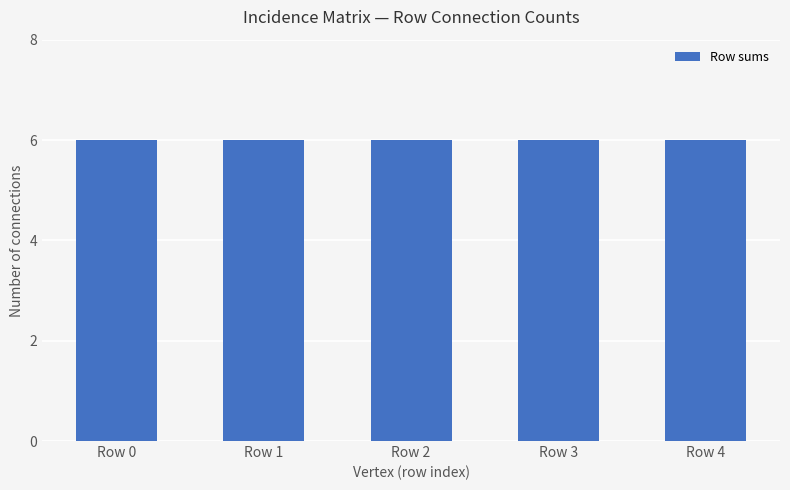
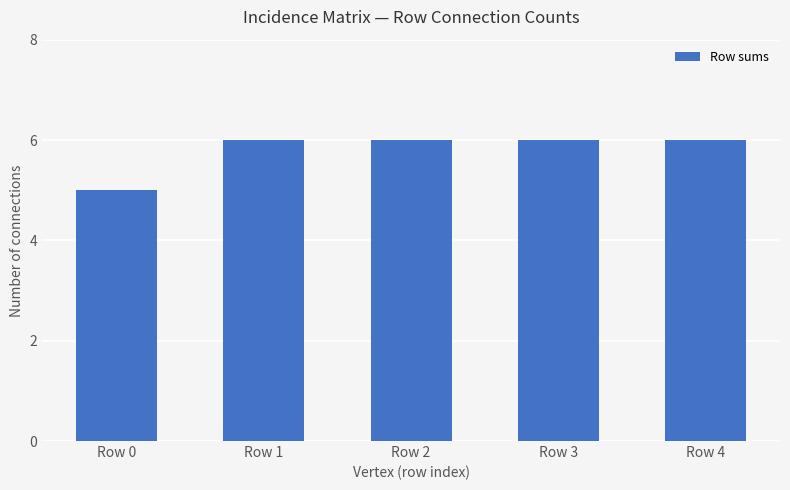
  {
-   "Row 0": 6,
+   "Row 0": 5,
    "Row 1": 6,
    "Row 2": 6,
    "Row 3": 6,
    "Row 4": 6
  }
